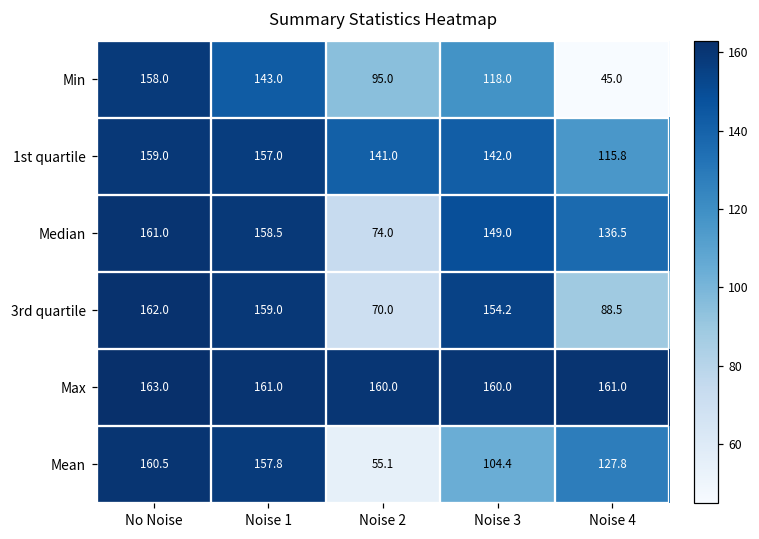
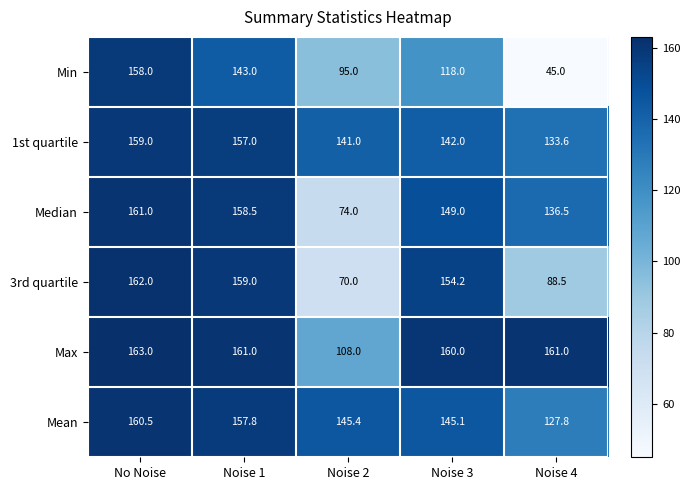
  {
    "Min": {
      "No Noise": 158.0,
      "Noise 1": 143.0,
      "Noise 2": 95.0,
      "Noise 3": 118.0,
      "Noise 4": 45.0
    },
    "1st quartile": {
      "No Noise": 159.0,
      "Noise 1": 157.0,
      "Noise 2": 141.0,
      "Noise 3": 142.0,
-     "Noise 4": 115.8
+     "Noise 4": 133.6
    },
    "Median": {
      "No Noise": 161.0,
      "Noise 1": 158.5,
      "Noise 2": 74.0,
      "Noise 3": 149.0,
      "Noise 4": 136.5
    },
    "3rd quartile": {
      "No Noise": 162.0,
      "Noise 1": 159.0,
      "Noise 2": 70.0,
      "Noise 3": 154.2,
      "Noise 4": 88.5
    },
    "Max": {
      "No Noise": 163.0,
      "Noise 1": 161.0,
-     "Noise 2": 160.0,
+     "Noise 2": 108.0,
      "Noise 3": 160.0,
      "Noise 4": 161.0
    },
    "Mean": {
      "No Noise": 160.5,
      "Noise 1": 157.8,
-     "Noise 2": 55.1,
-     "Noise 3": 104.4,
+     "Noise 2": 145.4,
+     "Noise 3": 145.1,
      "Noise 4": 127.8
    }
  }
